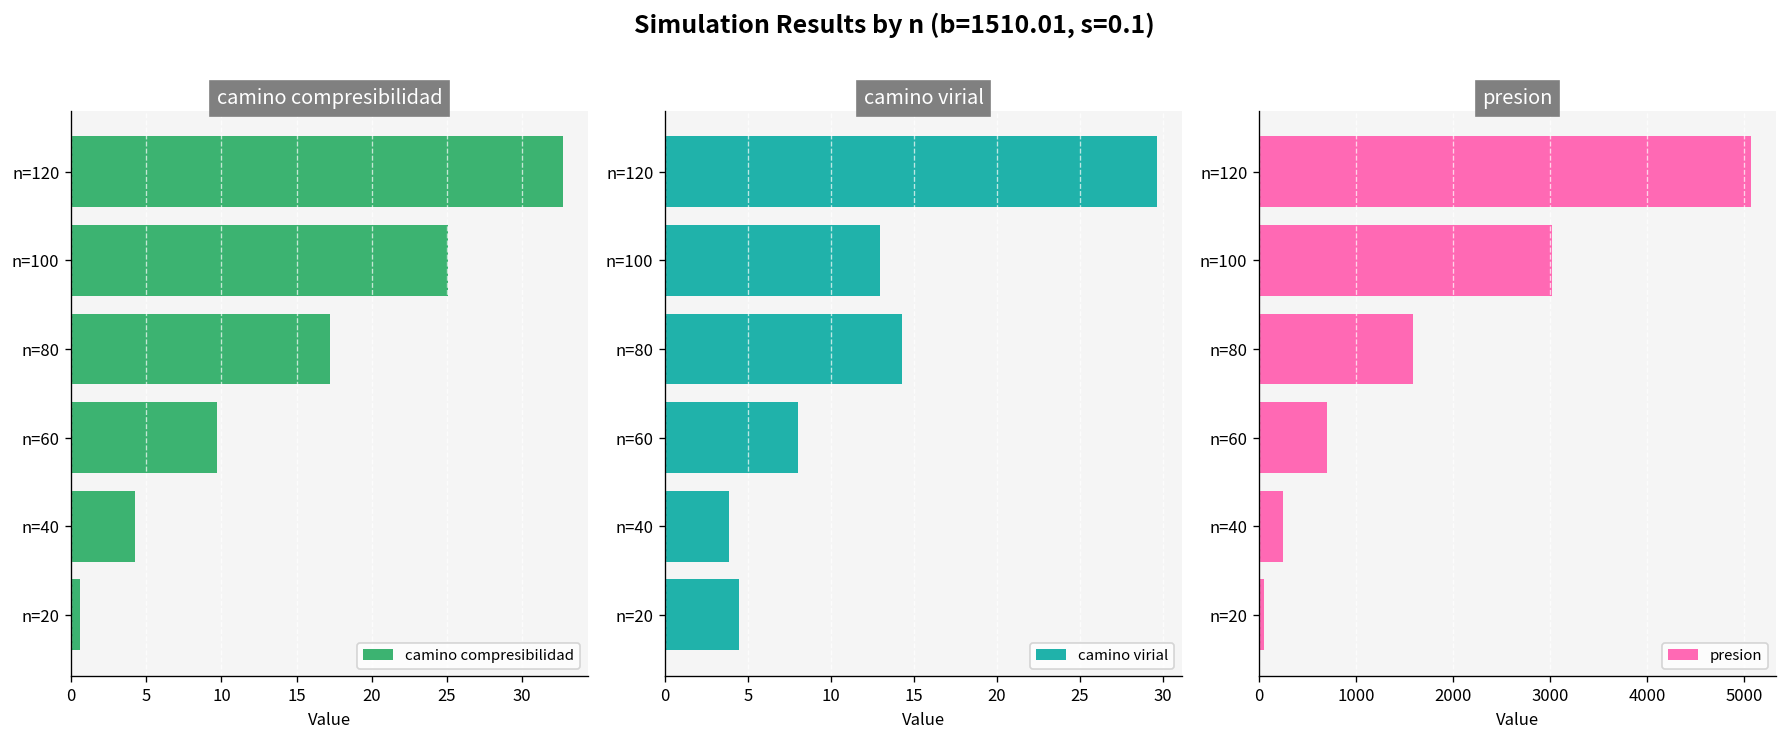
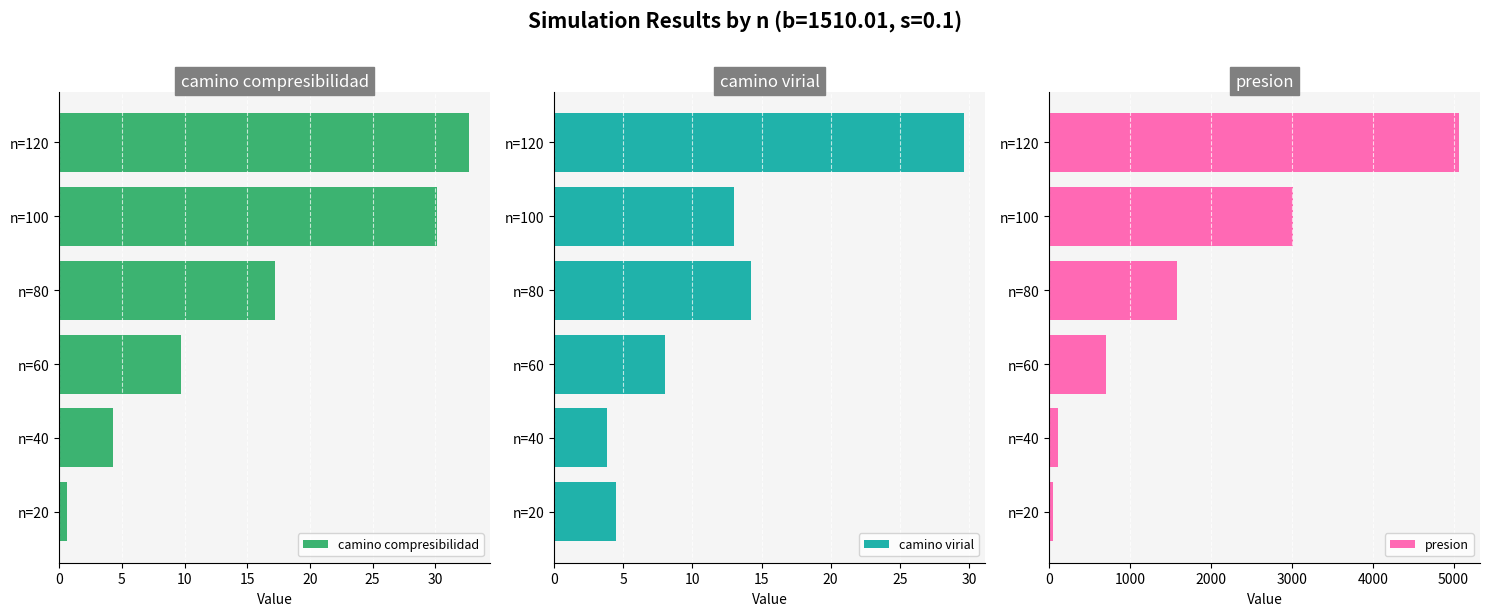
  {
    "camino compresibilidad": {
      "n=120": 32.7,
-     "n=100": 25.1,
+     "n=100": 30.1,
      "n=80": 17.2,
      "n=60": 9.7,
      "n=40": 4.3,
      "n=20": 0.6
    },
    "camino virial": {
      "n=120": 29.7,
      "n=100": 13.0,
      "n=80": 14.3,
      "n=60": 8.0,
      "n=40": 3.8,
      "n=20": 4.4
    },
    "presion": {
      "n=120": 5100,
      "n=100": 3000,
      "n=80": 1600,
      "n=60": 700,
-     "n=40": 200,
+     "n=40": 100,
      "n=20": 0
    }
  }
